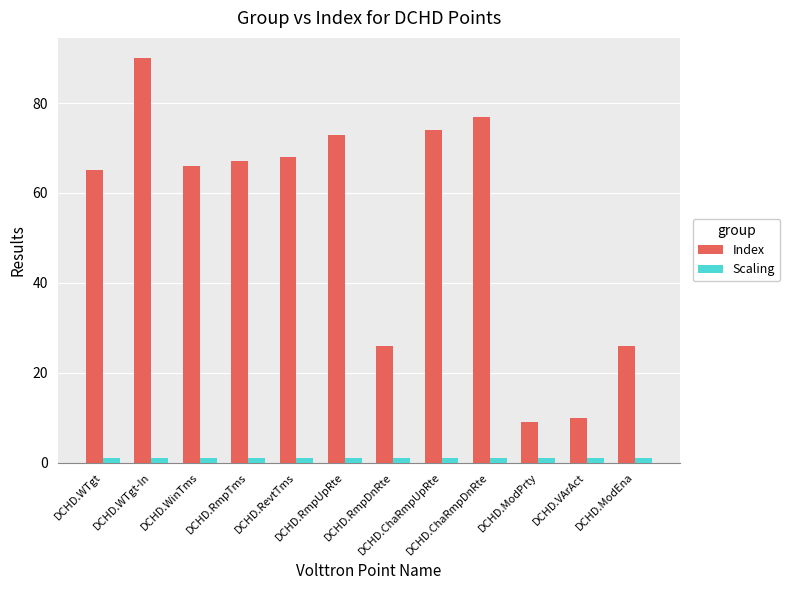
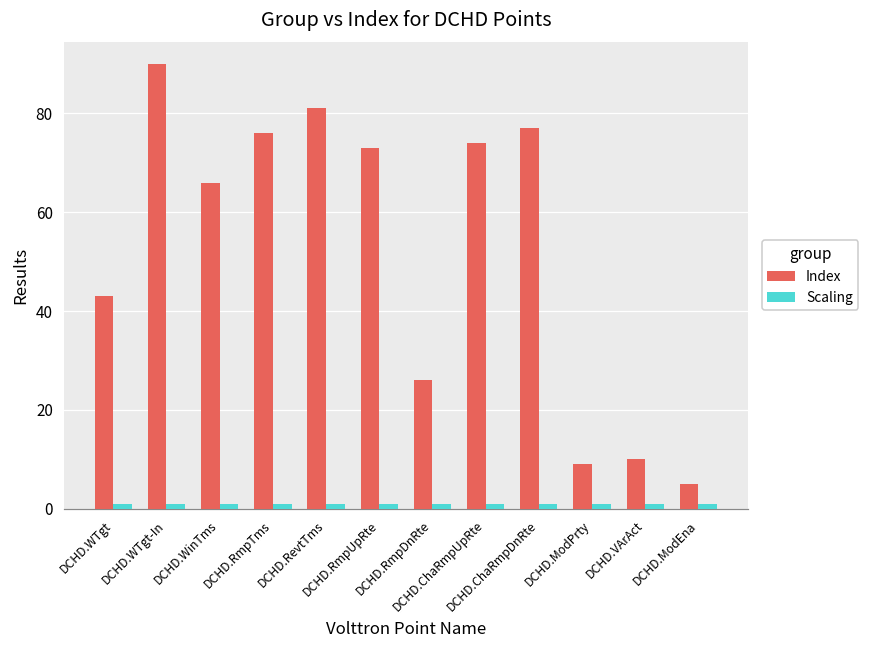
  {
    "Index": {
-     "DCHD.WTgt": 65,
+     "DCHD.WTgt": 43,
      "DCHD.WTgt-In": 90,
      "DCHD.WinTms": 66,
-     "DCHD.RmpTms": 67,
-     "DCHD.RevtTms": 68,
+     "DCHD.RmpTms": 76,
+     "DCHD.RevtTms": 81,
      "DCHD.RmpUpRte": 73,
      "DCHD.RmpDnRte": 26,
      "DCHD.ChaRmpUpRte": 74,
      "DCHD.ChaRmpDnRte": 77,
      "DCHD.ModPrty": 9,
      "DCHD.VArAct": 10,
-     "DCHD.ModEna": 26
+     "DCHD.ModEna": 5
    },
    "Scaling": {
      "DCHD.WTgt": 1,
      "DCHD.WTgt-In": 1,
      "DCHD.WinTms": 1,
      "DCHD.RmpTms": 1,
      "DCHD.RevtTms": 1,
      "DCHD.RmpUpRte": 1,
      "DCHD.RmpDnRte": 1,
      "DCHD.ChaRmpUpRte": 1,
      "DCHD.ChaRmpDnRte": 1,
      "DCHD.ModPrty": 1,
      "DCHD.VArAct": 1,
      "DCHD.ModEna": 1
    }
  }
